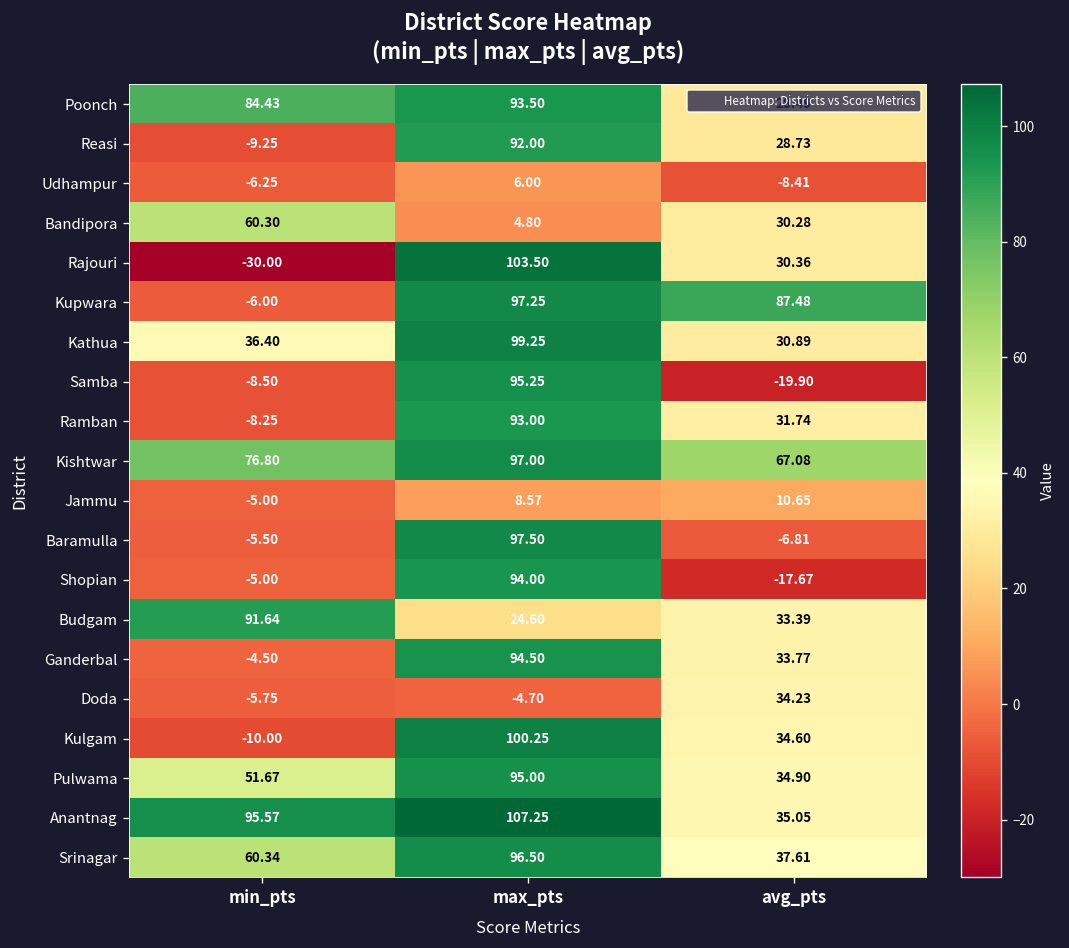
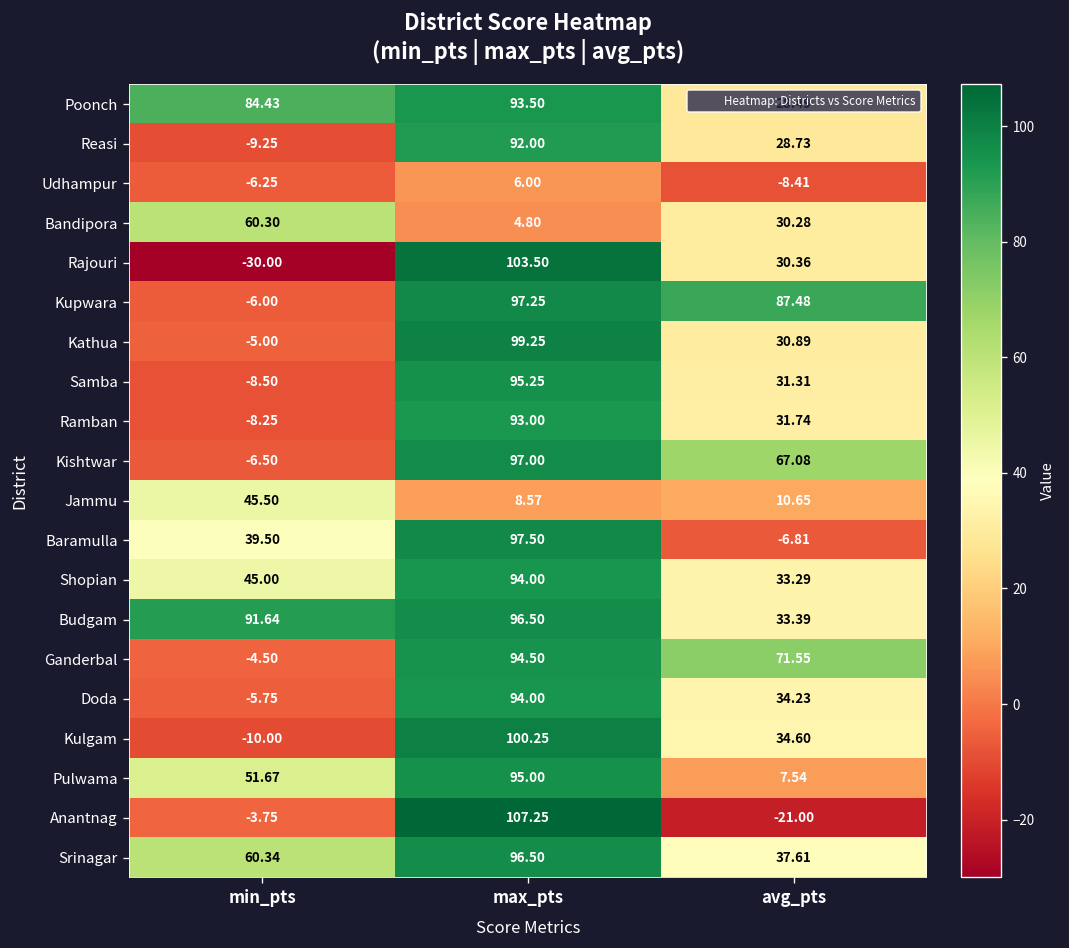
  {
    "Poonch": {
      "min_pts": 84.43,
      "max_pts": 93.50
    },
    "Reasi": {
      "min_pts": -9.25,
      "max_pts": 92.00,
      "avg_pts": 28.73
    },
    "Udhampur": {
      "min_pts": -6.25,
      "max_pts": 6.00,
      "avg_pts": -8.41
    },
    "Bandipora": {
      "min_pts": 60.30,
      "max_pts": 4.80,
      "avg_pts": 30.28
    },
    "Rajouri": {
      "min_pts": -30.00,
      "max_pts": 103.50,
      "avg_pts": 30.36
    },
    "Kupwara": {
      "min_pts": -6.00,
      "max_pts": 97.25,
      "avg_pts": 87.48
    },
    "Kathua": {
-     "min_pts": 36.40,
+     "min_pts": -5.00,
      "max_pts": 99.25,
      "avg_pts": 30.89
    },
    "Samba": {
      "min_pts": -8.50,
      "max_pts": 95.25,
-     "avg_pts": -19.90
+     "avg_pts": 31.31
    },
    "Ramban": {
      "min_pts": -8.25,
      "max_pts": 93.00,
      "avg_pts": 31.74
    },
    "Kishtwar": {
-     "min_pts": 76.80,
+     "min_pts": -6.50,
      "max_pts": 97.00,
      "avg_pts": 67.08
    },
    "Jammu": {
-     "min_pts": -5.00,
+     "min_pts": 45.50,
      "max_pts": 8.57,
      "avg_pts": 10.65
    },
    "Baramulla": {
-     "min_pts": -5.50,
+     "min_pts": 39.50,
      "max_pts": 97.50,
      "avg_pts": -6.81
    },
    "Shopian": {
-     "min_pts": -5.00,
+     "min_pts": 45.00,
      "max_pts": 94.00,
-     "avg_pts": -17.67
+     "avg_pts": 33.29
    },
    "Budgam": {
      "min_pts": 91.64,
-     "max_pts": 24.60,
+     "max_pts": 96.50,
      "avg_pts": 33.39
    },
    "Ganderbal": {
      "min_pts": -4.50,
      "max_pts": 94.50,
-     "avg_pts": 33.77
+     "avg_pts": 71.55
    },
    "Doda": {
      "min_pts": -5.75,
-     "max_pts": -4.70,
+     "max_pts": 94.00,
      "avg_pts": 34.23
    },
    "Kulgam": {
      "min_pts": -10.00,
      "max_pts": 100.25,
      "avg_pts": 34.60
    },
    "Pulwama": {
      "min_pts": 51.67,
      "max_pts": 95.00,
-     "avg_pts": 34.90
+     "avg_pts": 7.54
    },
    "Anantnag": {
-     "min_pts": 95.57,
+     "min_pts": -3.75,
      "max_pts": 107.25,
-     "avg_pts": 35.05
+     "avg_pts": -21.00
    },
    "Srinagar": {
      "min_pts": 60.34,
      "max_pts": 96.50,
      "avg_pts": 37.61
    }
  }
